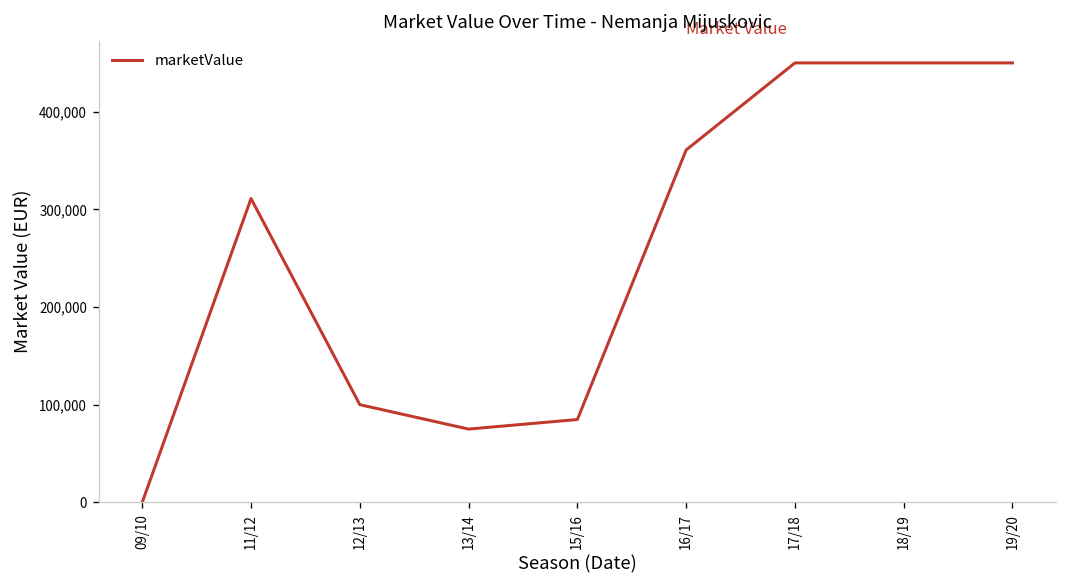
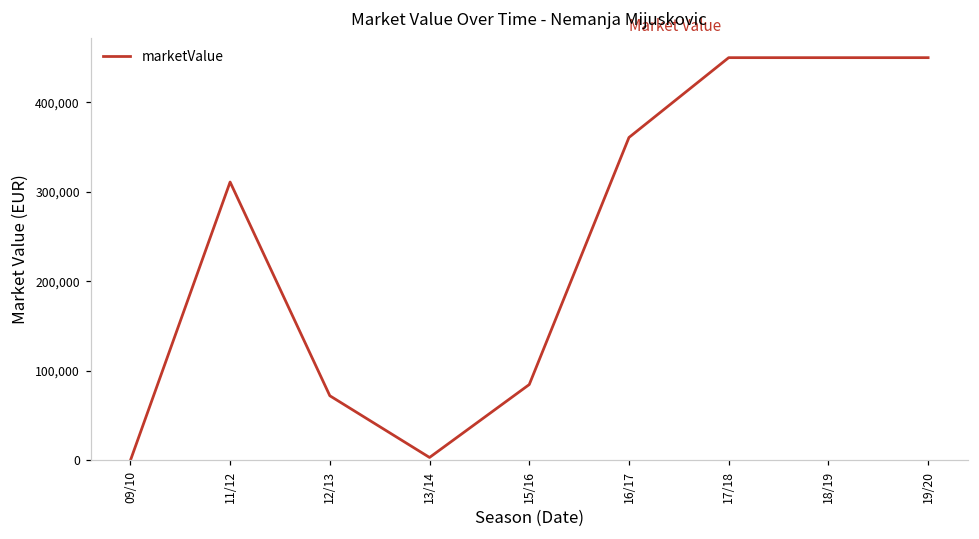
  {
    "09/10": "0",
    "11/12": "310,000",
-   "12/13": "100,000",
-   "13/14": "80,000",
+   "12/13": "70,000",
+   "13/14": "0",
    "15/16": "80,000",
    "16/17": "360,000",
    "17/18": "450,000",
    "18/19": "450,000",
    "19/20": "450,000"
  }
